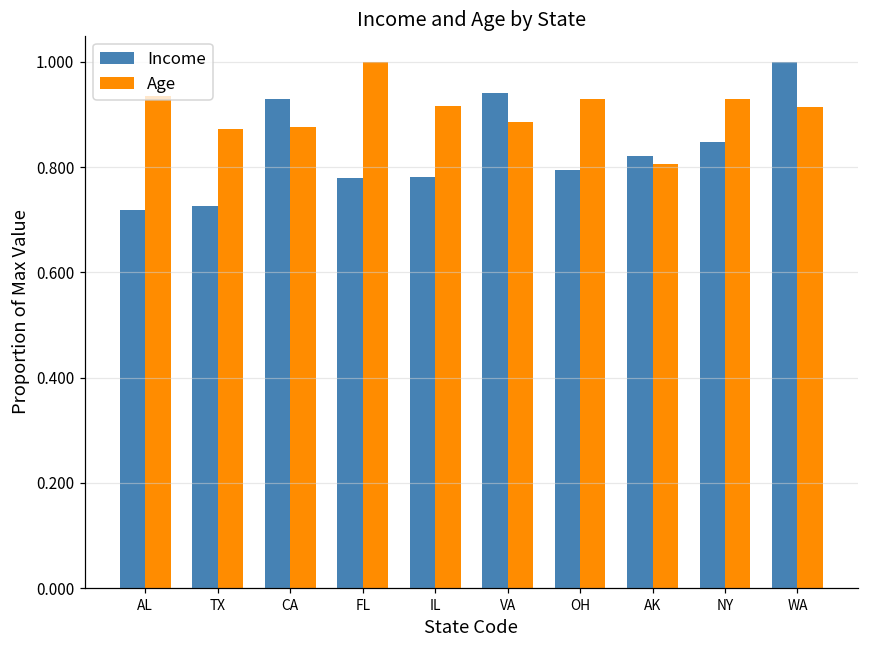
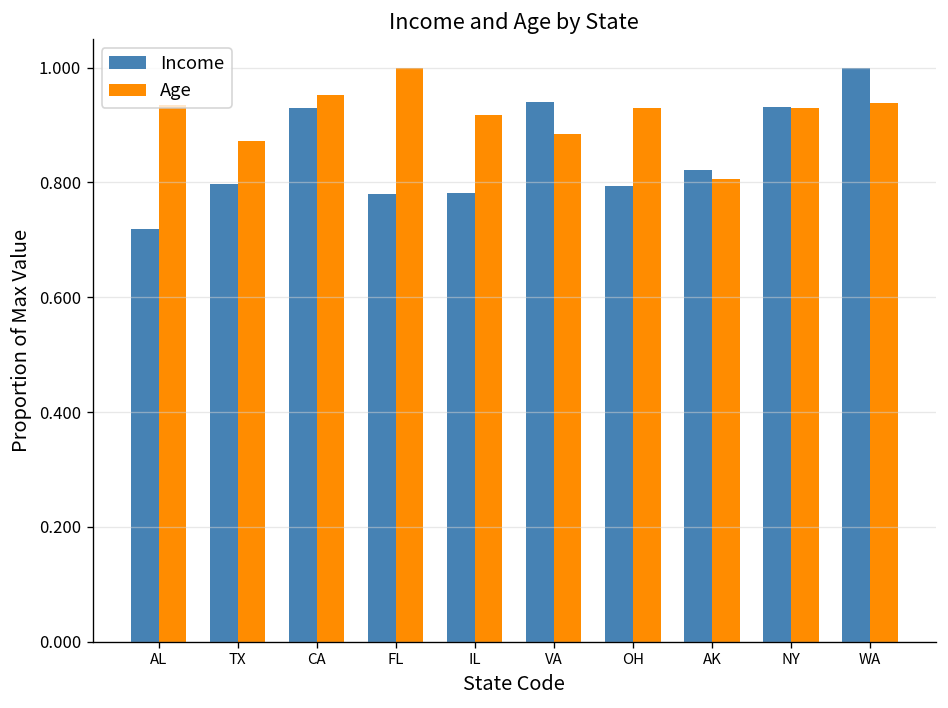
  {
    "Income": {
      "AL": 0.72,
-     "TX": 0.73,
+     "TX": 0.80,
      "CA": 0.93,
      "FL": 0.78,
      "IL": 0.78,
      "VA": 0.94,
      "OH": 0.79,
      "AK": 0.82,
-     "NY": 0.85,
+     "NY": 0.93,
      "WA": 1.00
    },
    "Age": {
      "TX": 0.87,
-     "CA": 0.88,
+     "CA": 0.95,
      "FL": 1.00,
      "IL": 0.92,
      "VA": 0.88,
      "OH": 0.93,
      "AK": 0.81,
      "NY": 0.93,
-     "WA": 0.91
+     "WA": 0.94
    }
  }
